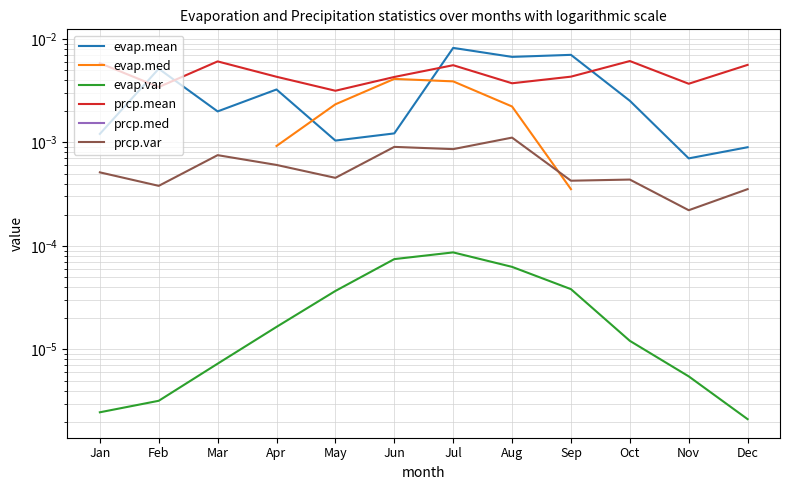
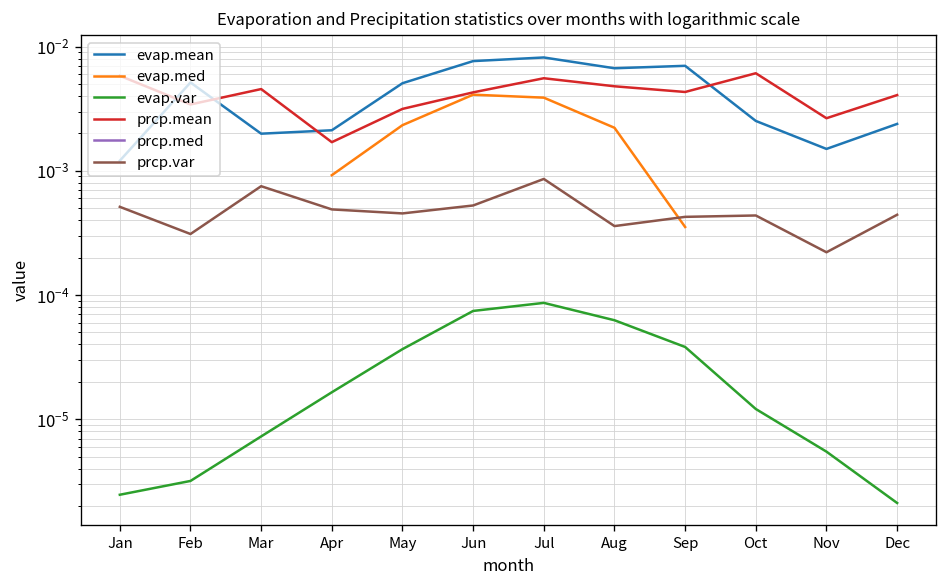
  {
    "evap.mean": {
      "Mar": 0.0020,
-     "Apr": 0.0032,
-     "May": 0.0010,
-     "Jun": 0.0012,
+     "Apr": 0.0021,
+     "May": 0.005,
+     "Jun": 0.008,
      "Jul": 0.008,
      "Aug": 0.007,
      "Sep": 0.007,
      "Oct": 0.0025,
-     "Nov": 0.0007,
-     "Dec": 0.0009
+     "Nov": 0.0015,
+     "Dec": 0.0024
    },
    "evap.med": {
      "Apr": 0.0009,
      "May": 0.0023,
      "Jul": 0.0039,
      "Aug": 0.0022,
      "Sep": 0.00035
    },
    "evap.var": {
      "Jan": 0.0000025,
      "Feb": 0.0000032,
      "Mar": 0.000007,
      "Apr": 0.000017,
      "May": 0.000037,
      "Jun": 0.00007,
      "Jul": 0.00009,
      "Aug": 0.00006,
      "Sep": 0.00004,
      "Oct": 0.000012,
      "Nov": 0.000005,
      "Dec": 0.0000021
    },
    "prcp.mean": {
-     "Mar": 0.006,
-     "Apr": 0.0043,
+     "Mar": 0.005,
+     "Apr": 0.0017,
      "May": 0.0032,
      "Jul": 0.006,
-     "Aug": 0.0037,
+     "Aug": 0.005,
      "Sep": 0.0043,
      "Oct": 0.006,
-     "Nov": 0.0037,
-     "Dec": 0.006
+     "Nov": 0.0027,
+     "Dec": 0.0041
    },
    "prcp.var": {
      "Jan": 0.0005,
-     "Feb": 0.00038,
+     "Feb": 0.00031,
      "Mar": 0.0008,
-     "Apr": 0.0006,
+     "Apr": 0.0005,
      "May": 0.0005,
-     "Jun": 0.0009,
+     "Jun": 0.0005,
      "Jul": 0.0009,
-     "Aug": 0.0011,
+     "Aug": 0.00036,
      "Sep": 0.00043,
      "Oct": 0.00044,
      "Nov": 0.00022,
-     "Dec": 0.00035
+     "Dec": 0.00044
    }
  }
